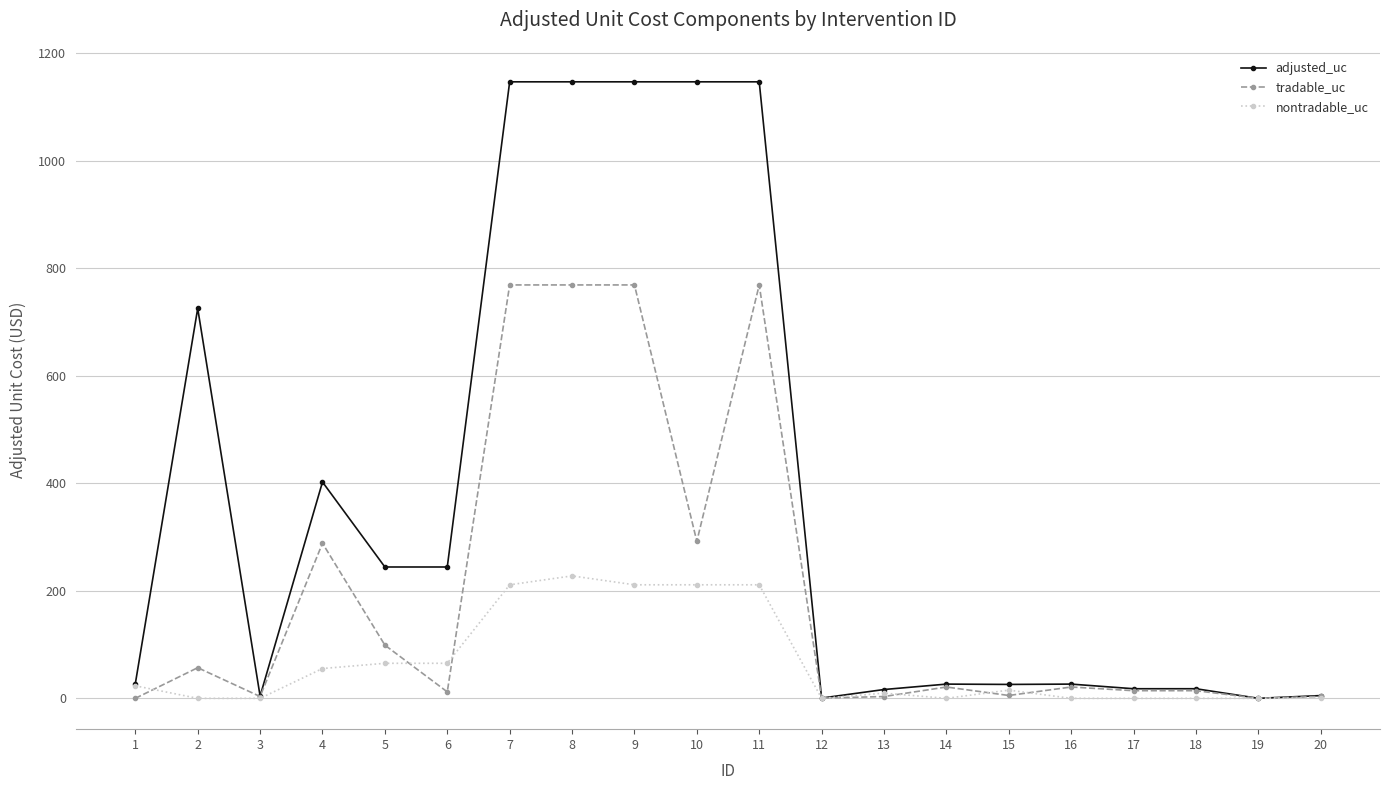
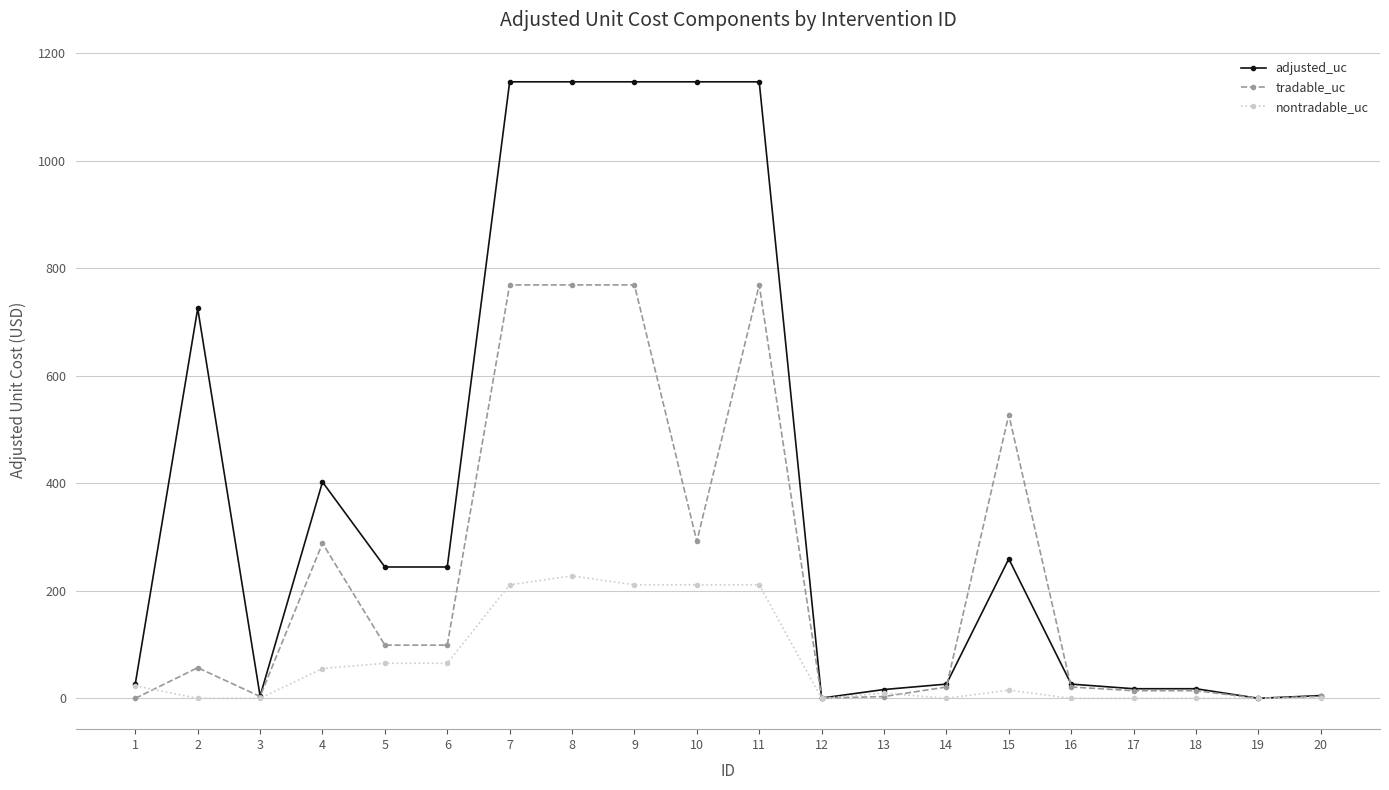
  {
    "adjusted_uc": {
      "2": 730,
      "4": 400,
      "5": 240,
      "6": 240,
      "7": 1150,
      "8": 1150,
      "9": 1150,
      "10": 1150,
      "11": 1150,
      "13": 20,
      "14": 30,
-     "15": 30,
+     "15": 260,
      "16": 30
    },
    "tradable_uc": {
      "1": 0,
      "2": 60,
      "4": 290,
      "5": 100,
-     "6": 10,
+     "6": 100,
      "7": 770,
      "8": 770,
      "9": 770,
      "10": 290,
      "11": 770,
      "13": 0,
      "14": 20,
-     "15": 10,
+     "15": 530,
      "16": 20
    },
    "nontradable_uc": {
      "2": 0,
      "4": 60,
      "5": 70,
      "6": 70,
      "7": 210,
      "8": 230,
      "9": 210,
      "10": 210,
      "11": 210,
      "13": 10,
      "14": 0,
      "15": 20,
      "16": 0,
      "17": 0,
      "18": 0
    }
  }
